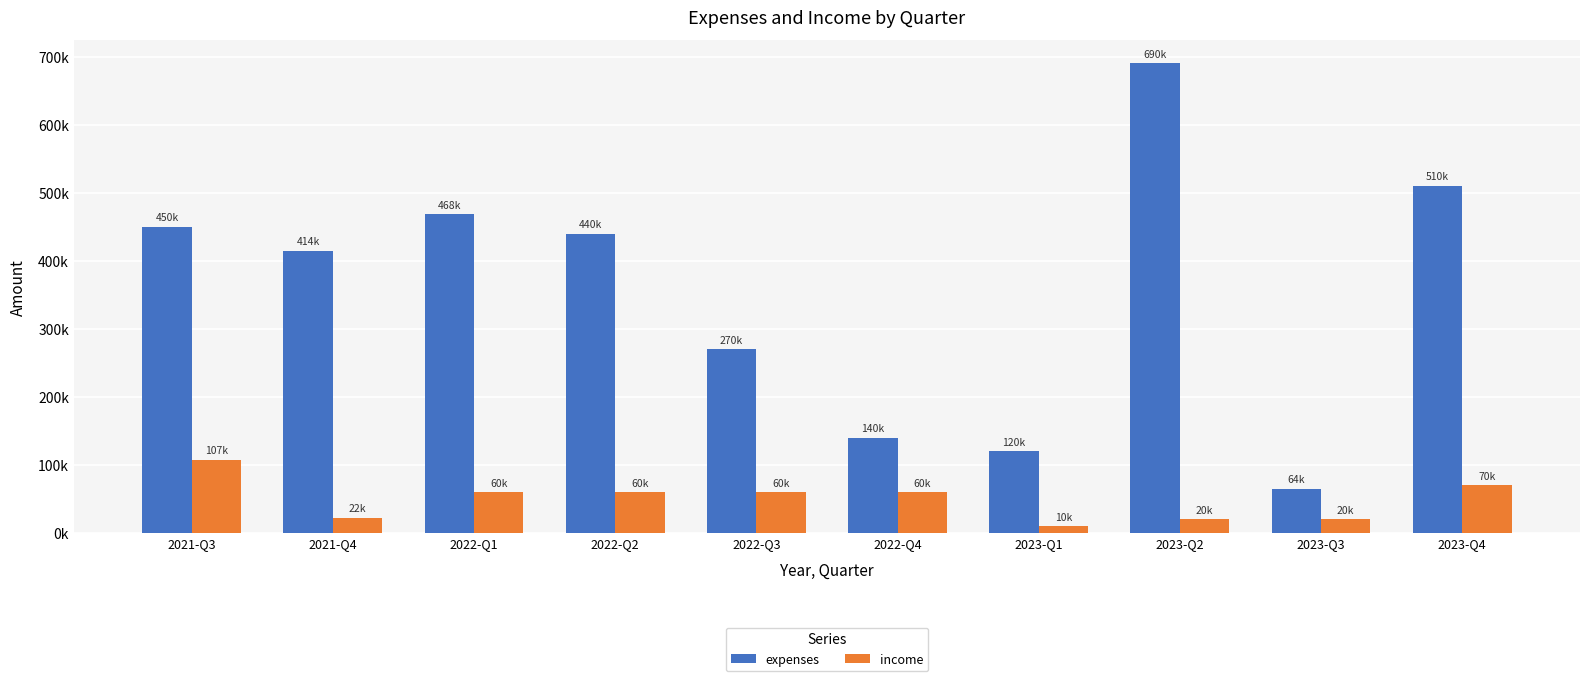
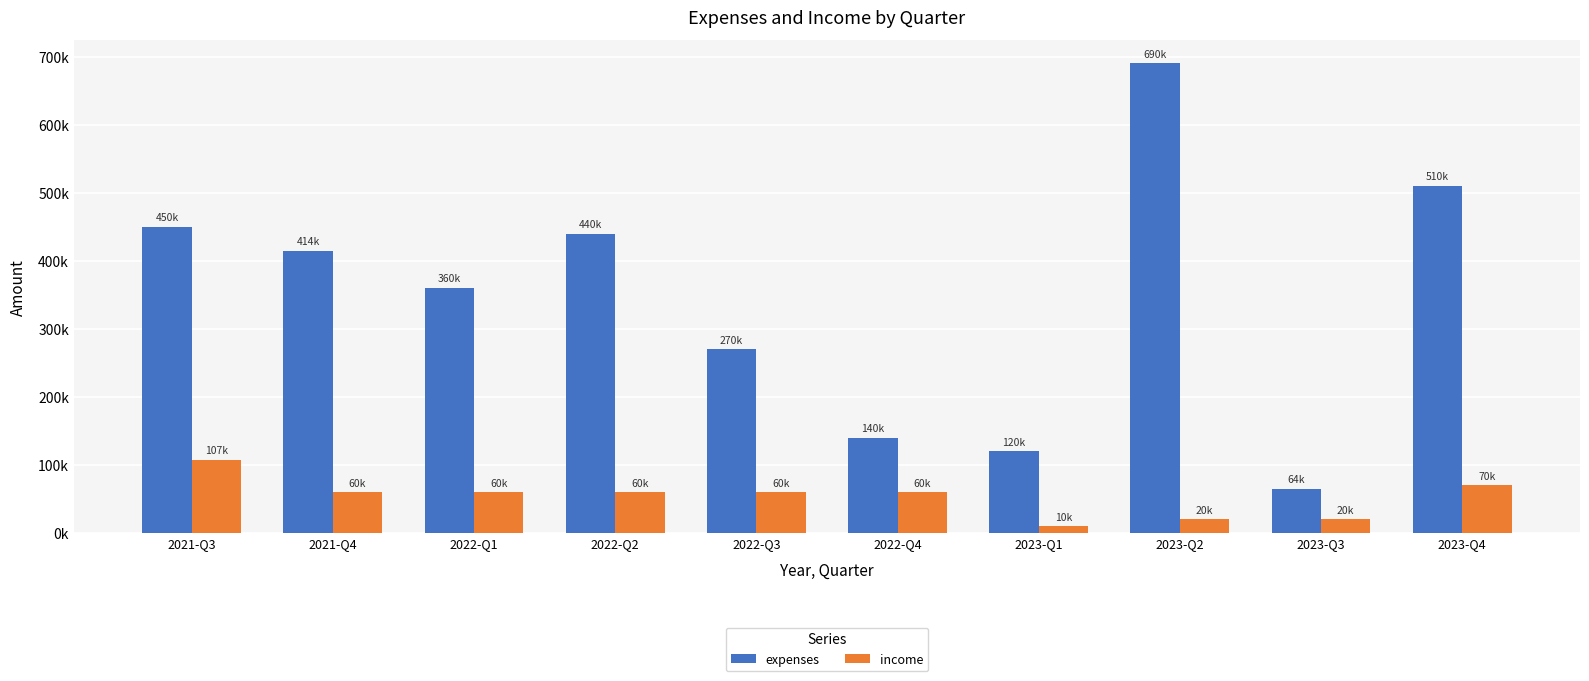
  {
    "expenses": {
      "2021-Q3": "450k",
-     "2022-Q1": "468k",
+     "2022-Q1": "360k",
      "2022-Q2": "440k",
      "2022-Q3": "270k",
      "2022-Q4": "140k",
      "2023-Q1": "120k",
      "2023-Q2": "690k",
      "2023-Q4": "510k"
    },
    "income": {
      "2021-Q3": "107k",
-     "2021-Q4": "22k",
+     "2021-Q4": "60k",
      "2022-Q1": "60k",
      "2022-Q2": "60k",
      "2022-Q3": "60k",
      "2022-Q4": "60k",
      "2023-Q1": "10k",
      "2023-Q2": "20k",
      "2023-Q3": "20k",
      "2023-Q4": "70k"
    }
  }
